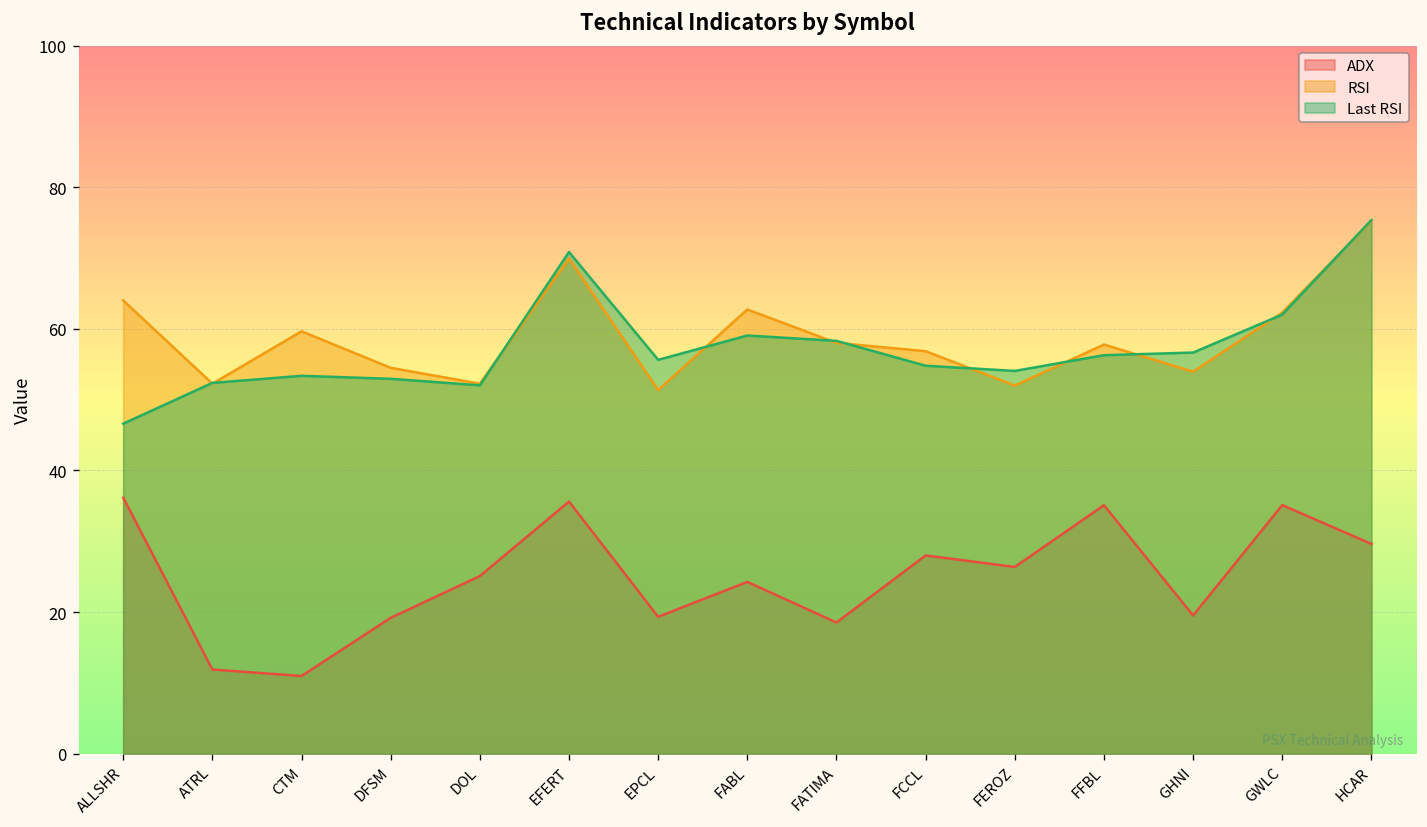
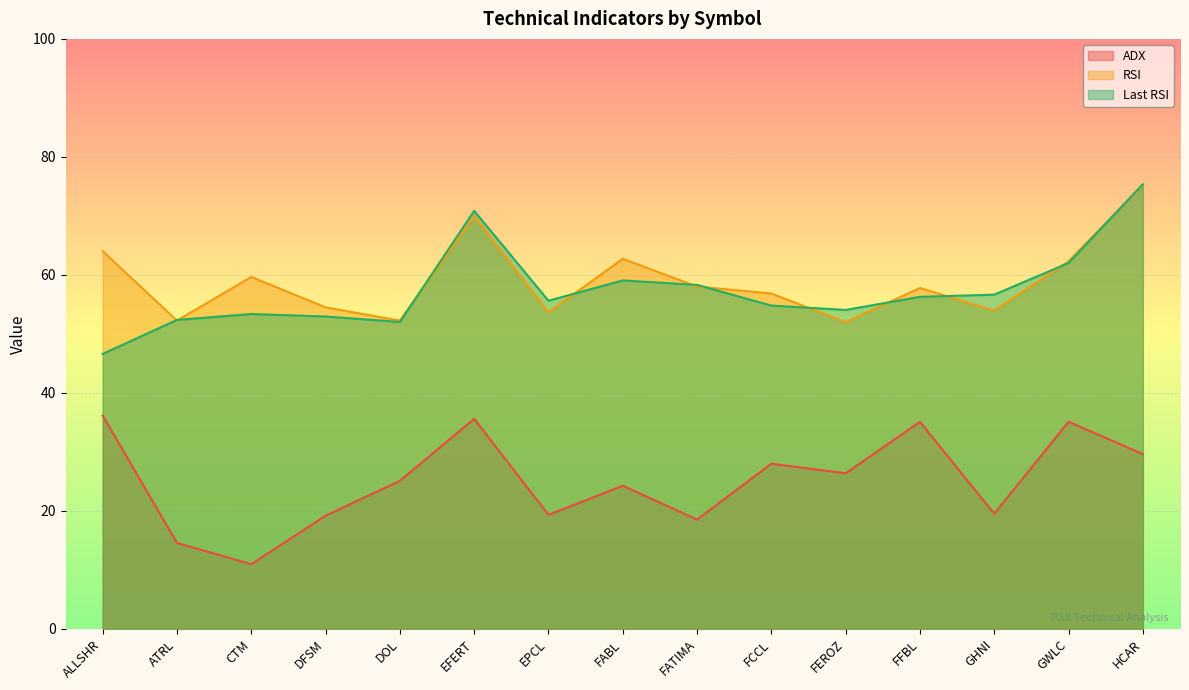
  {
    "ADX": {
      "ALLSHR": 36,
-     "ATRL": 12,
+     "ATRL": 15,
      "CTM": 11,
      "DFSM": 19,
      "DOL": 25,
      "EFERT": 36,
      "EPCL": 19,
      "FABL": 24,
      "FATIMA": 19,
      "FCCL": 28,
      "FEROZ": 26,
      "FFBL": 35,
      "GHNI": 20,
      "GWLC": 35,
      "HCAR": 30
    },
    "RSI": {
      "ALLSHR": 64,
      "CTM": 60,
      "DFSM": 55,
      "EFERT": 70,
-     "EPCL": 51,
+     "EPCL": 54,
      "FABL": 63,
      "FCCL": 57,
      "FEROZ": 52,
      "FFBL": 58,
      "GHNI": 54
    },
    "Last RSI": {
      "ALLSHR": 47,
      "CTM": 53,
      "DFSM": 53,
      "EFERT": 71,
      "EPCL": 56,
      "FABL": 59,
      "FCCL": 55,
      "FEROZ": 54,
      "FFBL": 56,
      "GHNI": 57
    }
  }
